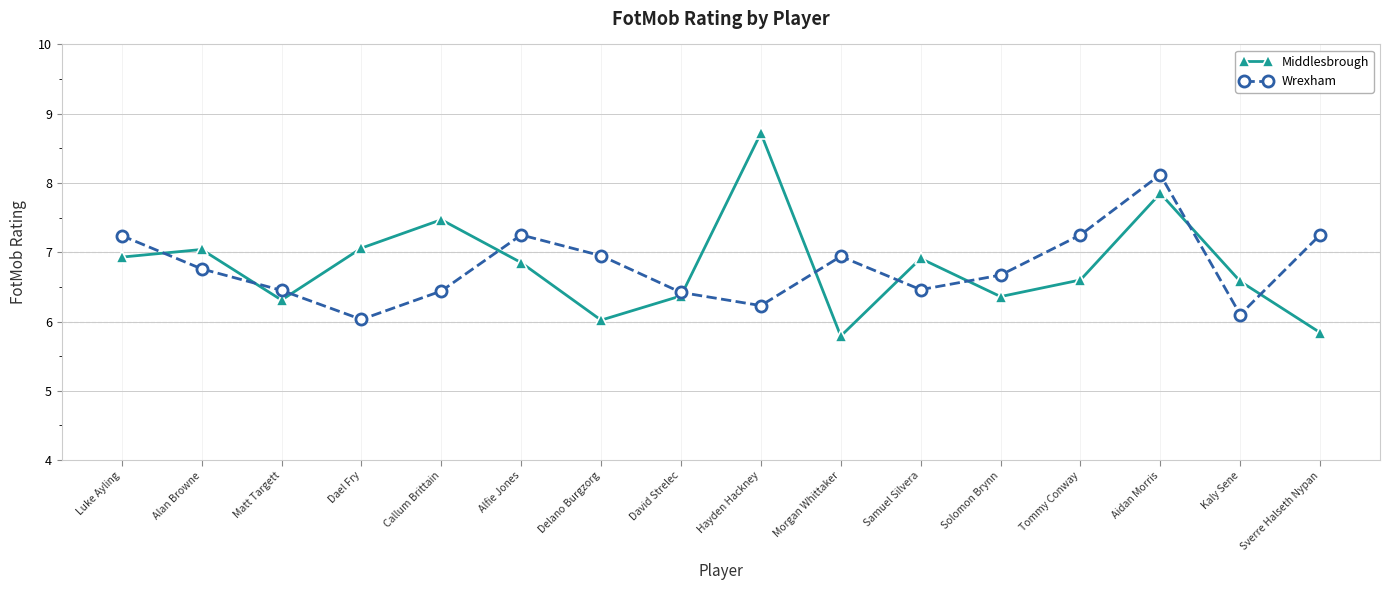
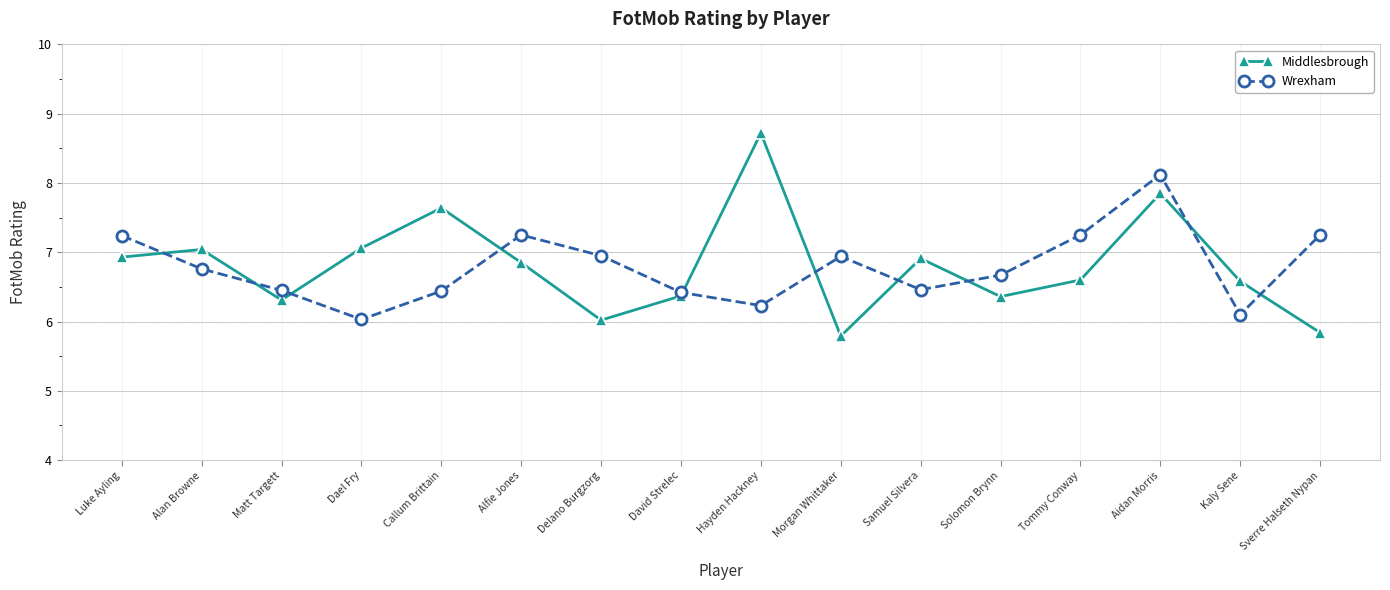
  {
    "Middlesbrough": {
      "Luke Ayling": 6.9,
      "Alan Browne": 7.0,
      "Matt Targett": 6.3,
      "Dael Fry": 7.1,
-     "Callum Brittain": 7.5,
+     "Callum Brittain": 7.6,
      "Alfie Jones": 6.9,
      "Delano Burgzorg": 6.0,
      "David Strelec": 6.4,
      "Hayden Hackney": 8.7,
      "Morgan Whittaker": 5.8,
      "Samuel Silvera": 6.9,
      "Solomon Brynn": 6.4,
      "Tommy Conway": 6.6,
      "Aidan Morris": 7.9,
      "Kaly Sene": 6.6,
      "Sverre Halseth Nypan": 5.8
    },
    "Wrexham": {
      "Luke Ayling": 7.2,
      "Alan Browne": 6.8,
      "Matt Targett": 6.5,
      "Dael Fry": 6.0,
      "Callum Brittain": 6.4,
      "Alfie Jones": 7.3,
      "Delano Burgzorg": 7.0,
      "David Strelec": 6.4,
      "Hayden Hackney": 6.2,
      "Morgan Whittaker": 6.9,
      "Samuel Silvera": 6.5,
      "Solomon Brynn": 6.7,
      "Tommy Conway": 7.3,
      "Aidan Morris": 8.1,
      "Kaly Sene": 6.1,
      "Sverre Halseth Nypan": 7.3
    }
  }
